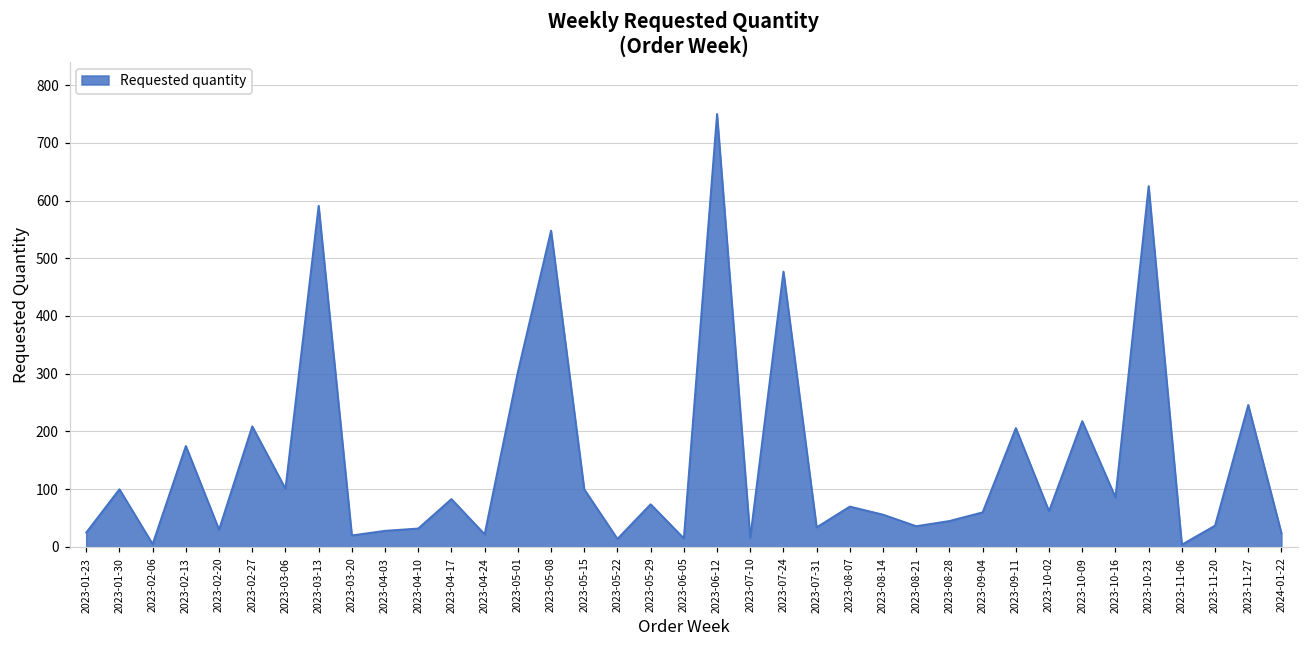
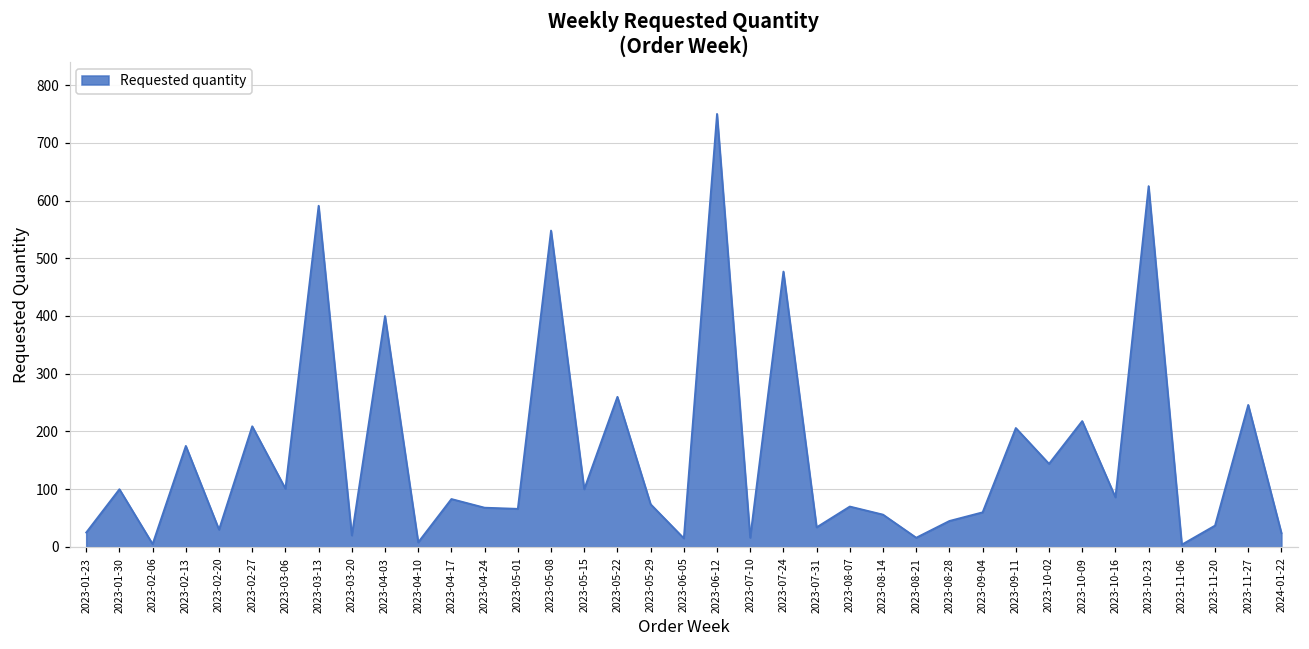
  {
    "2023-01-23": 30,
    "2023-01-30": 100,
    "2023-02-06": 10,
    "2023-02-13": 180,
    "2023-02-20": 30,
    "2023-02-27": 210,
    "2023-03-06": 100,
    "2023-03-13": 590,
    "2023-03-20": 20,
-   "2023-04-03": 30,
-   "2023-04-10": 30,
+   "2023-04-03": 400,
+   "2023-04-10": 10,
    "2023-04-17": 80,
-   "2023-04-24": 20,
-   "2023-05-01": 300,
+   "2023-04-24": 70,
+   "2023-05-01": 70,
    "2023-05-08": 550,
    "2023-05-15": 100,
-   "2023-05-22": 10,
+   "2023-05-22": 260,
    "2023-05-29": 70,
    "2023-06-05": 20,
    "2023-06-12": 750,
    "2023-07-10": 20,
    "2023-07-24": 480,
    "2023-07-31": 30,
    "2023-08-07": 70,
    "2023-08-14": 60,
-   "2023-08-21": 40,
+   "2023-08-21": 20,
    "2023-08-28": 50,
    "2023-09-04": 60,
    "2023-09-11": 210,
-   "2023-10-02": 60,
+   "2023-10-02": 140,
    "2023-10-09": 220,
    "2023-10-16": 90,
    "2023-10-23": 630,
    "2023-11-06": 0,
    "2023-11-20": 40,
    "2023-11-27": 250,
    "2024-01-22": 20
  }
